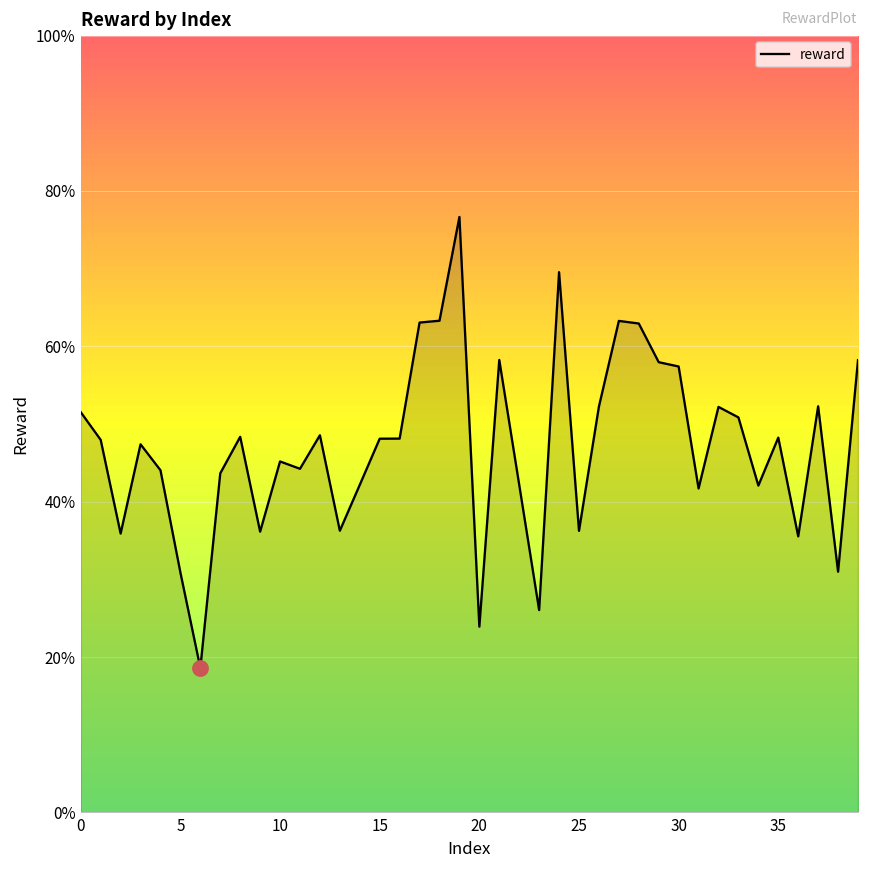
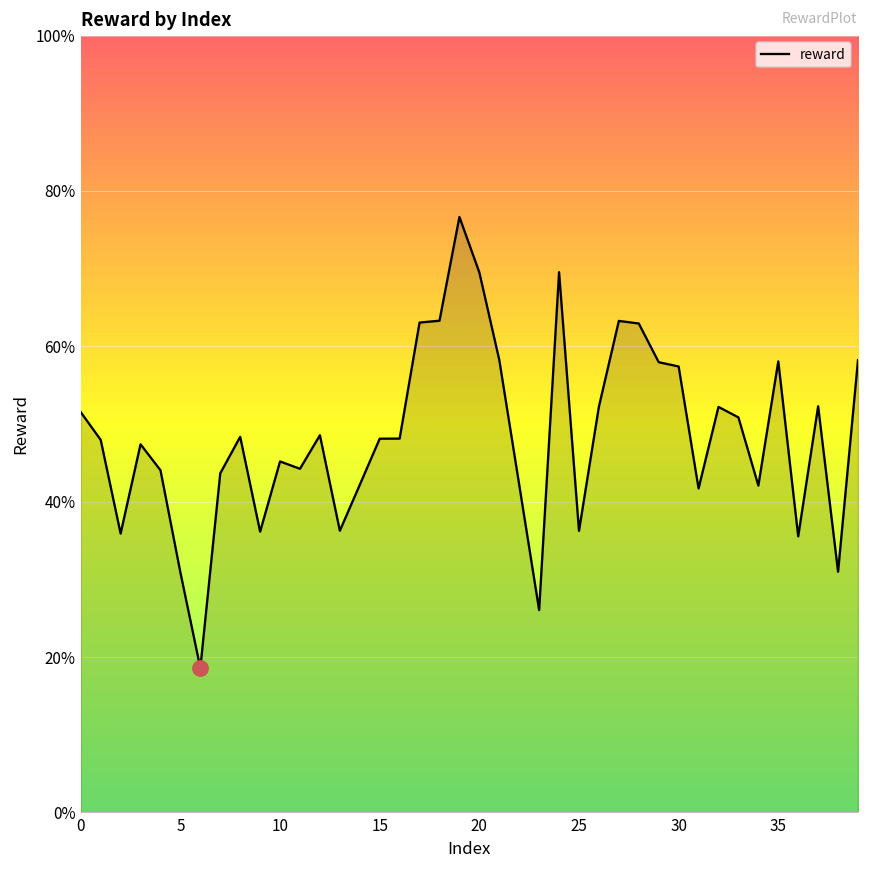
  {
    "reward": {
      "0": "52%",
      "5": "31%",
      "10": "45%",
      "15": "48%",
-     "20": "24%",
+     "20": "70%",
      "25": "36%",
      "30": "57%",
-     "35": "48%"
+     "35": "58%"
    }
  }
